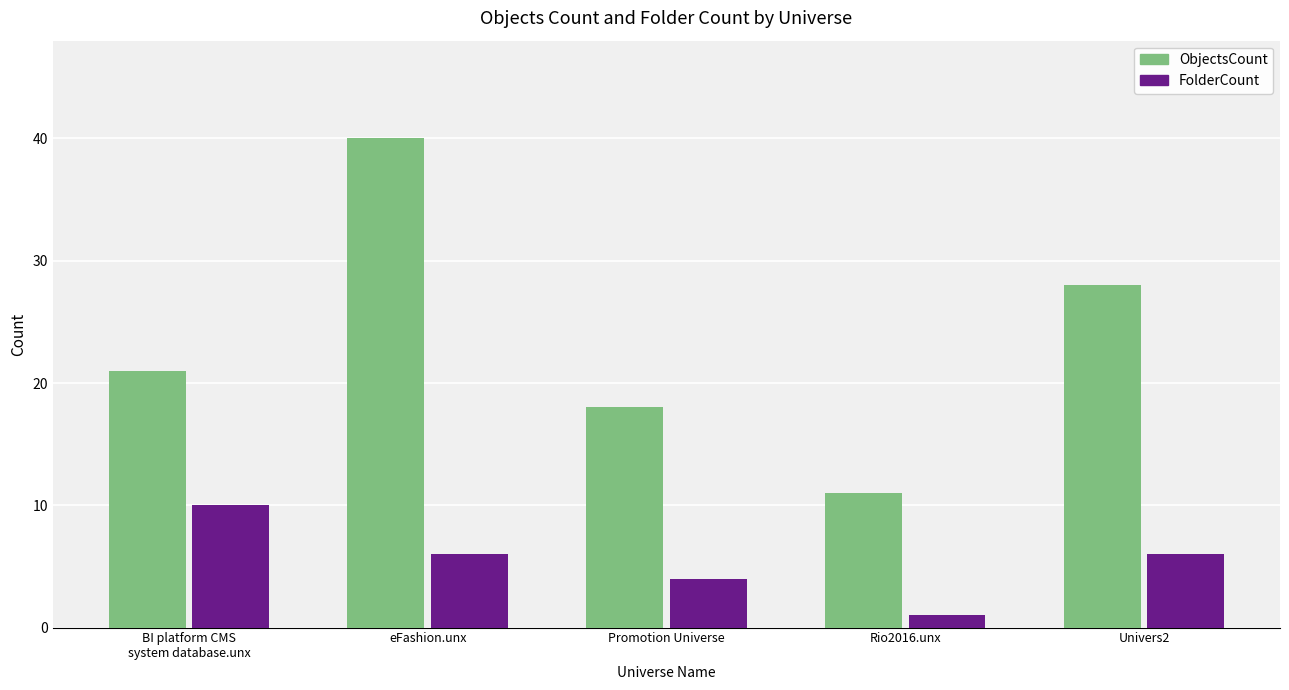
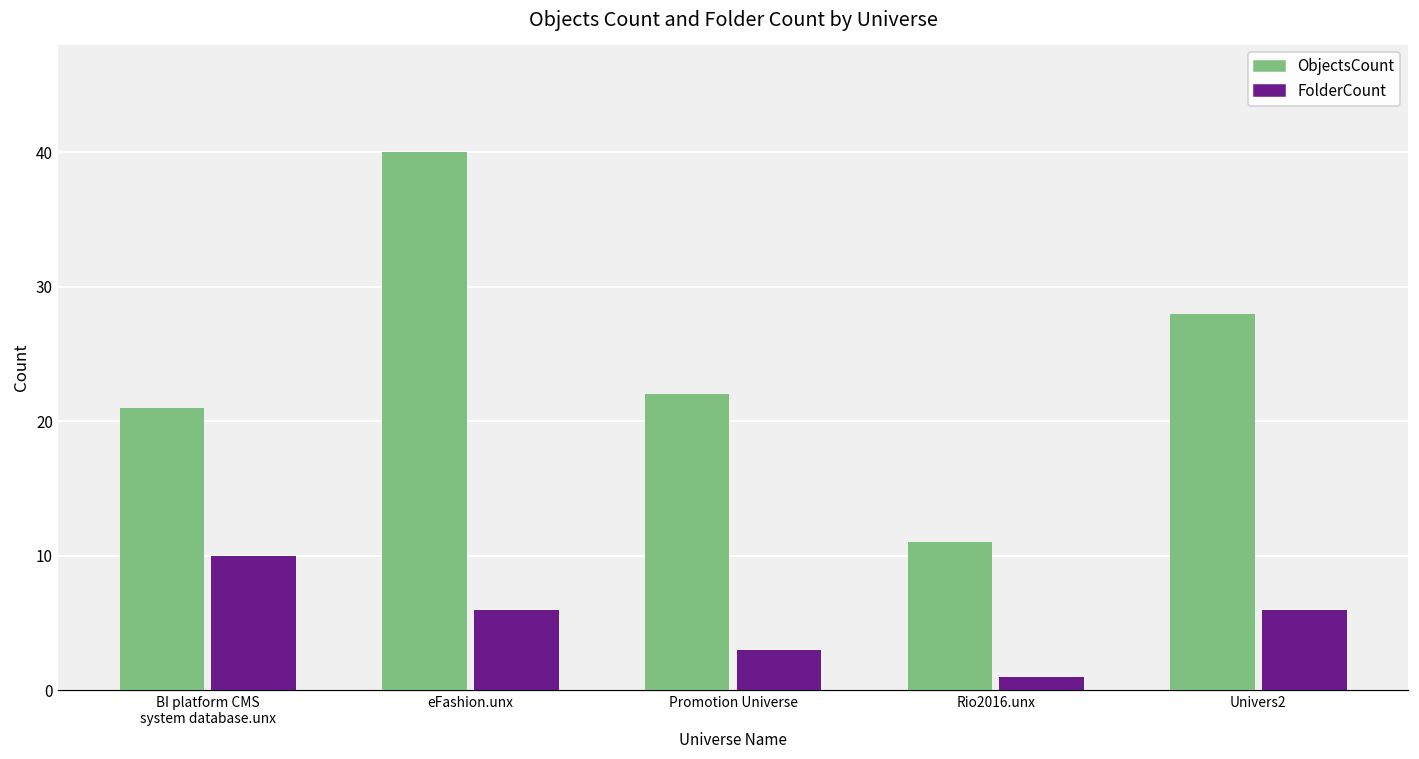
  {
    "ObjectsCount": {
      "BI platform CMS system database.unx": 21,
      "eFashion.unx": 40,
-     "Promotion Universe": 18,
+     "Promotion Universe": 22,
      "Rio2016.unx": 11,
      "Univers2": 28
    },
    "FolderCount": {
      "BI platform CMS system database.unx": 10,
      "eFashion.unx": 6,
-     "Promotion Universe": 4,
+     "Promotion Universe": 3,
      "Rio2016.unx": 1,
      "Univers2": 6
    }
  }
